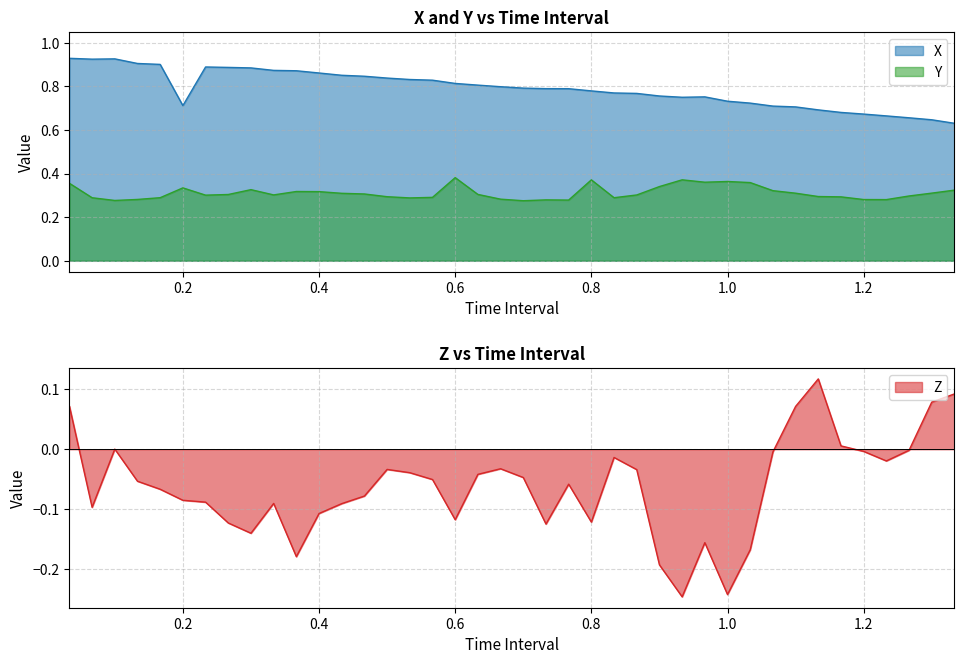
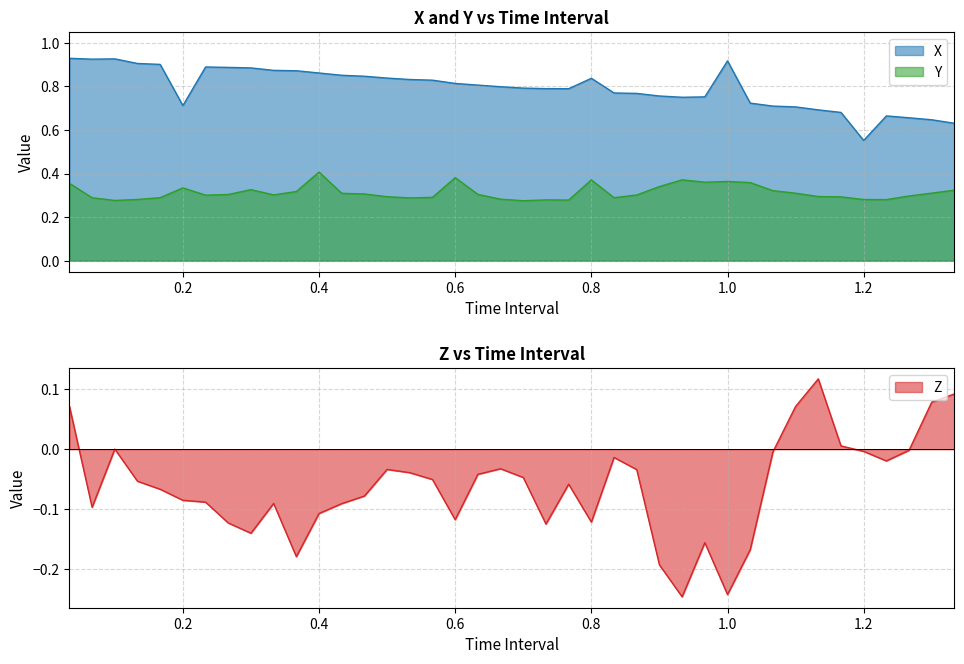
  {
    "X and Y vs Time Interval": {
      "X": {
        "0.2": 0.71,
        "0.4": 0.86,
        "0.6": 0.81,
-       "0.8": 0.78,
-       "1.0": 0.73,
-       "1.2": 0.67
+       "0.8": 0.84,
+       "1.0": 0.92,
+       "1.2": 0.55
      },
      "Y": {
        "0.2": 0.33,
-       "0.4": 0.32,
+       "0.4": 0.41,
        "0.6": 0.38,
        "0.8": 0.37,
        "1.0": 0.36,
        "1.2": 0.28
      }
    }
  }
